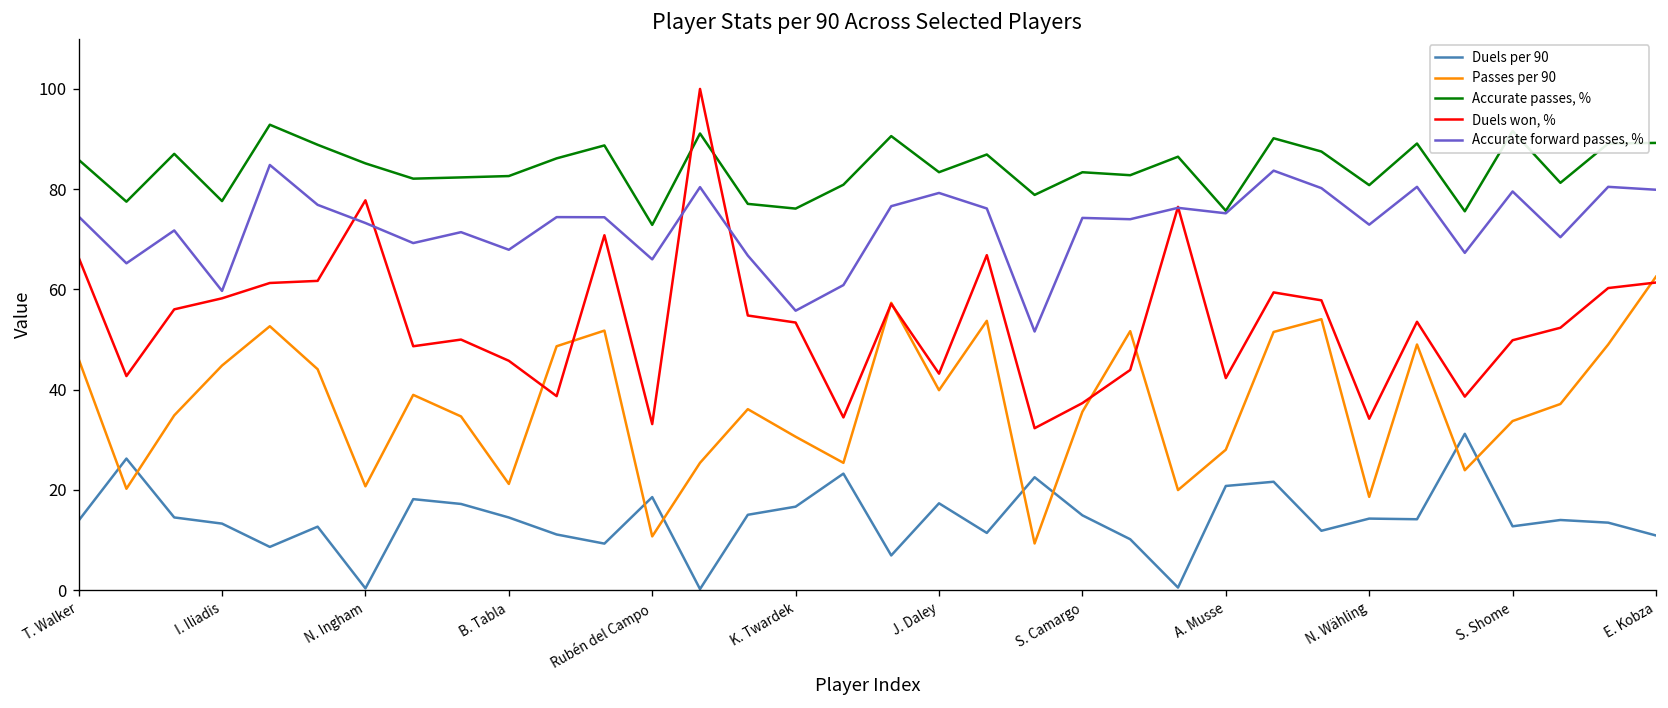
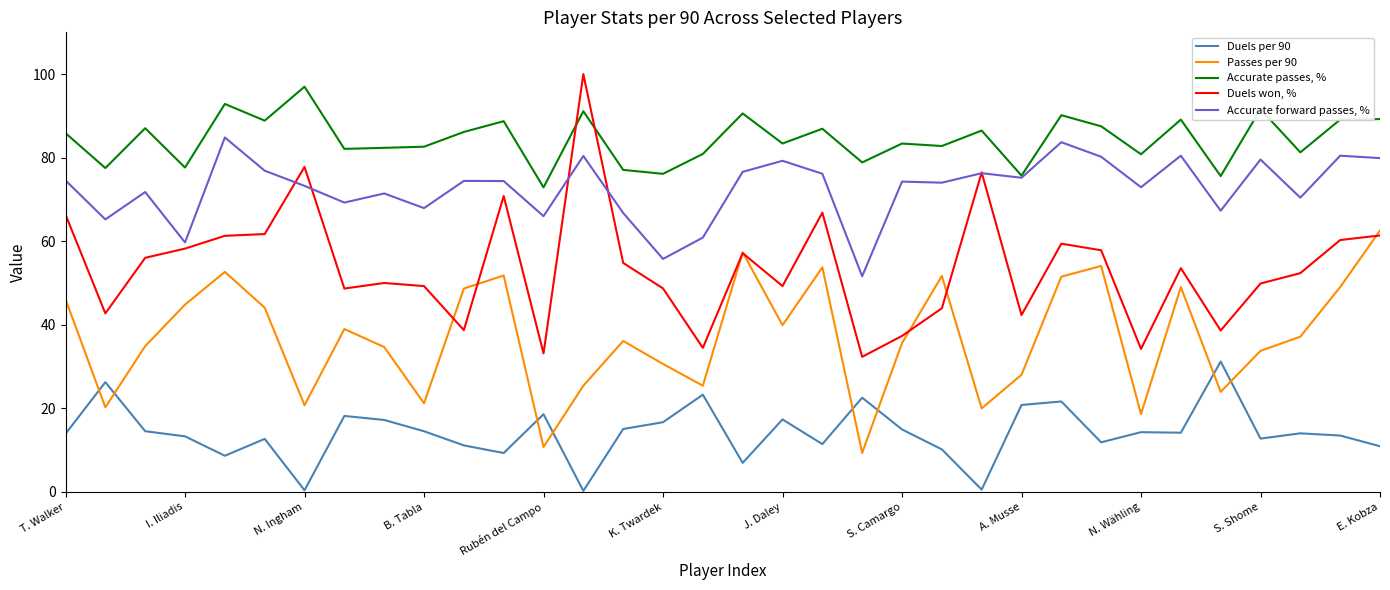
  {
    "Passes per 90": {
      "T. Walker": 46,
      "I. Iliadis": 45,
      "N. Ingham": 21,
      "B. Tabla": 21,
      "Rubén del Campo": 11,
      "K. Twardek": 31,
      "J. Daley": 40,
      "S. Camargo": 36,
      "A. Musse": 28,
      "N. Wähling": 19,
      "S. Shome": 34,
      "E. Kobza": 63
    },
    "Accurate passes, %": {
      "T. Walker": 86,
      "I. Iliadis": 78,
-     "N. Ingham": 85,
+     "N. Ingham": 97,
      "B. Tabla": 83,
      "Rubén del Campo": 73,
      "K. Twardek": 76,
      "J. Daley": 83,
      "S. Camargo": 83,
      "N. Wähling": 81,
      "E. Kobza": 89
    },
    "Duels won, %": {
      "T. Walker": 66,
      "I. Iliadis": 58,
      "N. Ingham": 78,
-     "B. Tabla": 46,
+     "B. Tabla": 49,
      "Rubén del Campo": 33,
-     "K. Twardek": 53,
-     "J. Daley": 43,
+     "K. Twardek": 49,
+     "J. Daley": 49,
      "S. Camargo": 37,
      "A. Musse": 42,
      "N. Wähling": 34,
      "S. Shome": 50,
      "E. Kobza": 61
    }
  }
